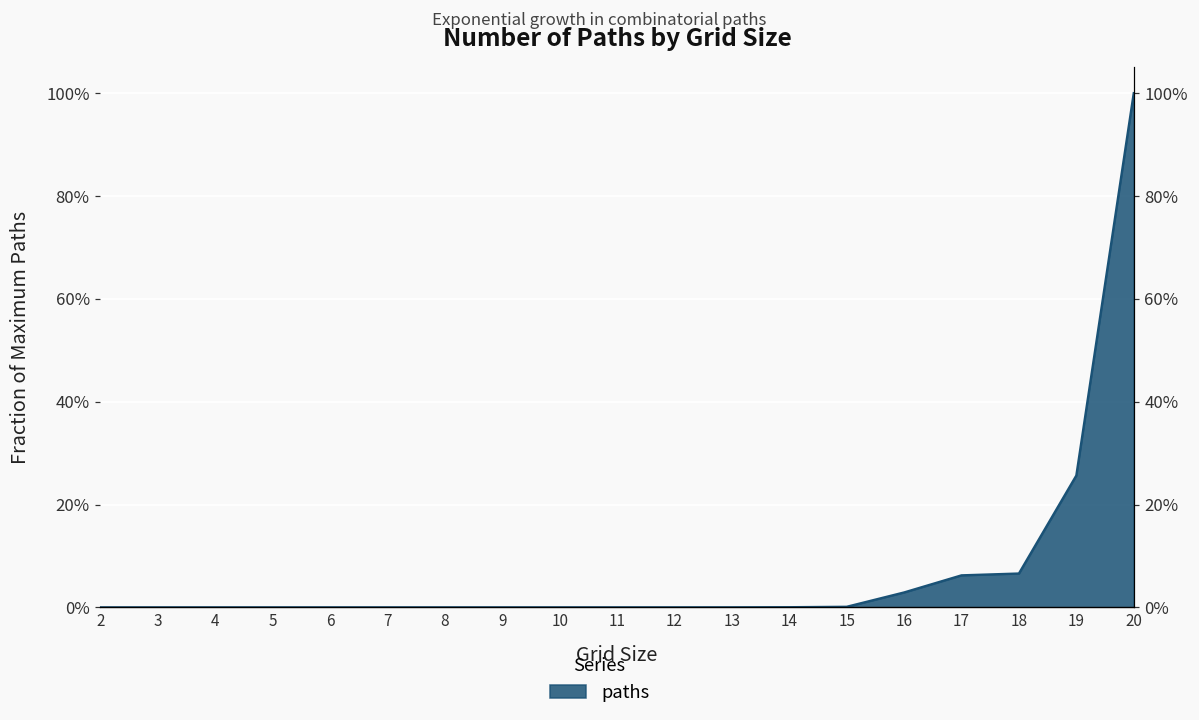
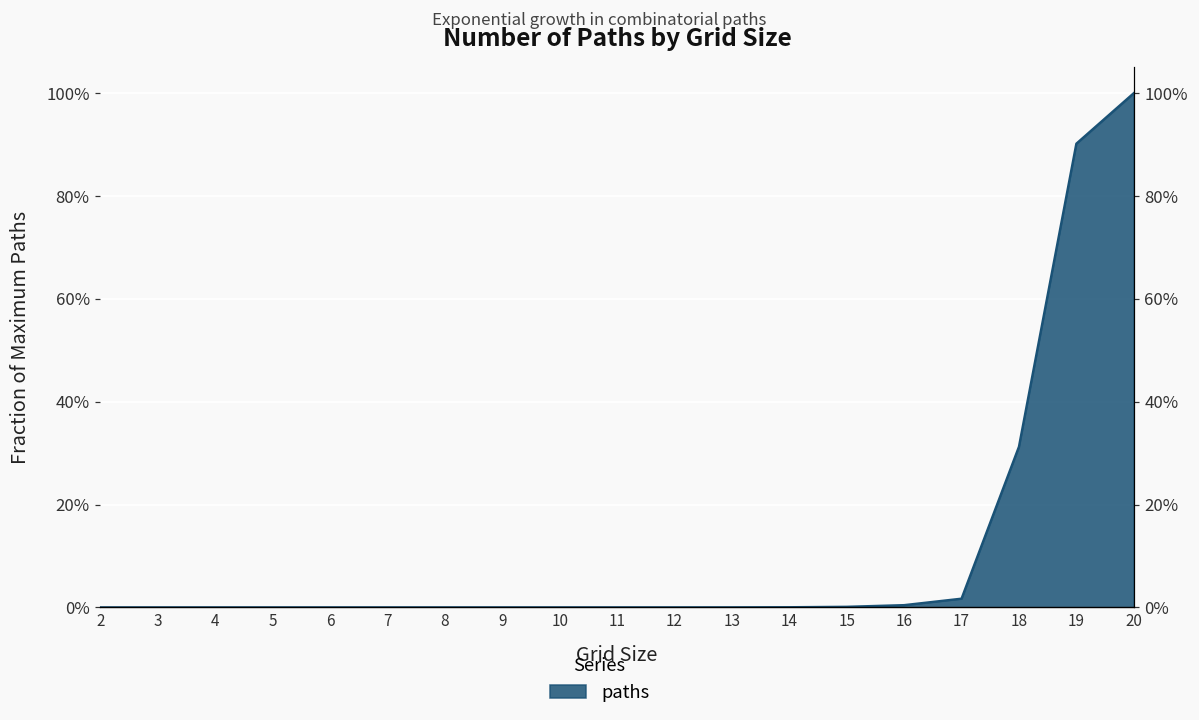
  {
    "2": "0%",
    "3": "0%",
    "4": "0%",
    "5": "0%",
    "6": "0%",
    "7": "0%",
    "8": "0%",
    "9": "0%",
    "10": "0%",
    "11": "0%",
    "12": "0%",
    "13": "0%",
    "14": "0%",
    "15": "0%",
-   "16": "3%",
-   "17": "6%",
-   "18": "7%",
-   "19": "26%",
+   "16": "0%",
+   "17": "2%",
+   "18": "31%",
+   "19": "90%",
    "20": "100%"
  }
